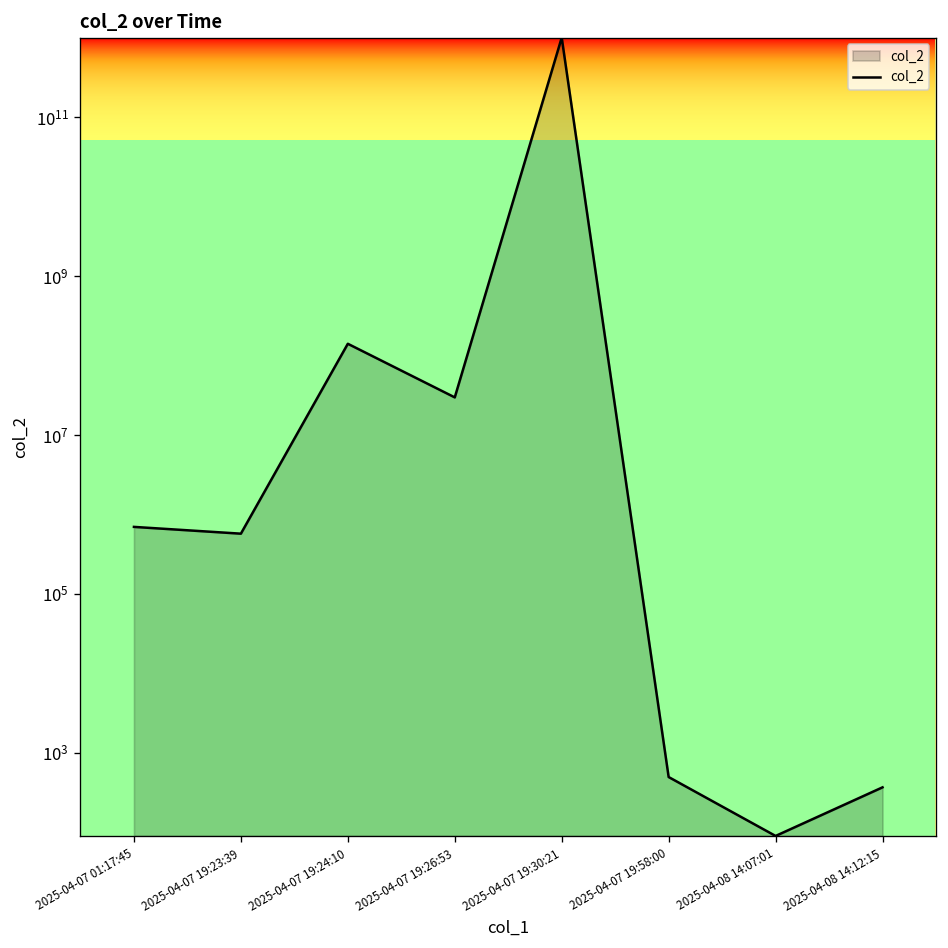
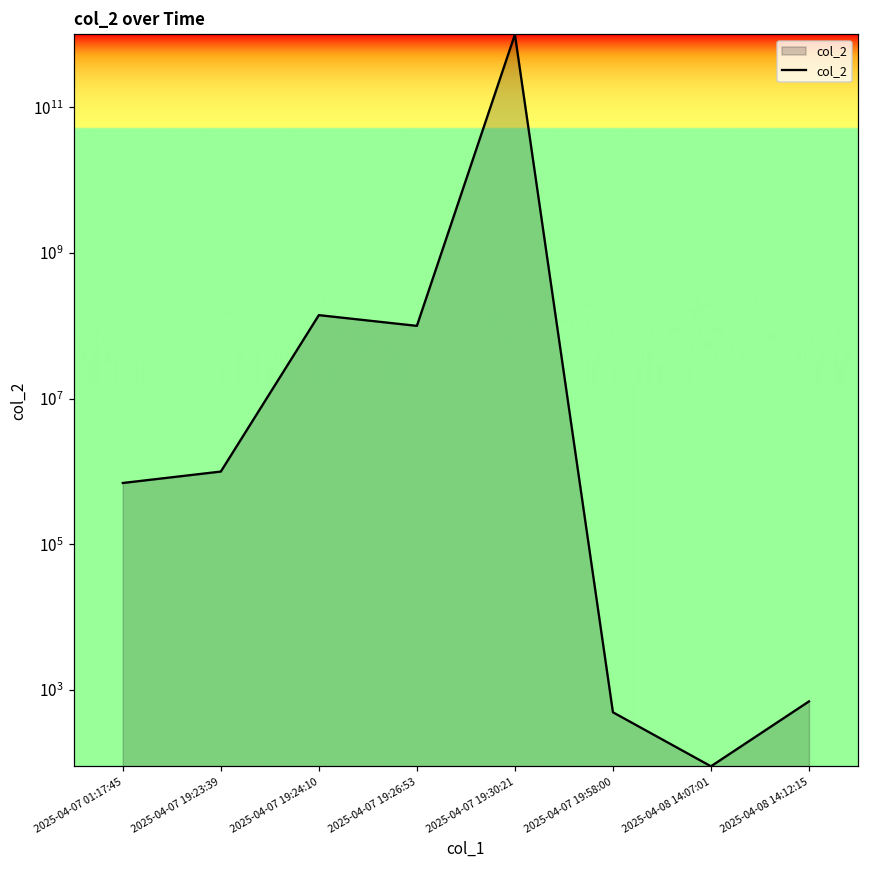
  {
    "2025-04-07 01:17:45": 700000,
-   "2025-04-07 19:23:39": 600000,
+   "2025-04-07 19:23:39": 1000000,
    "2025-04-07 19:24:10": 140000000,
-   "2025-04-07 19:26:53": 30000000,
+   "2025-04-07 19:26:53": 100000000,
    "2025-04-07 19:30:21": 1000000000000,
    "2025-04-07 19:58:00": 500,
    "2025-04-08 14:07:01": 90,
-   "2025-04-08 14:12:15": 400
+   "2025-04-08 14:12:15": 700
  }
